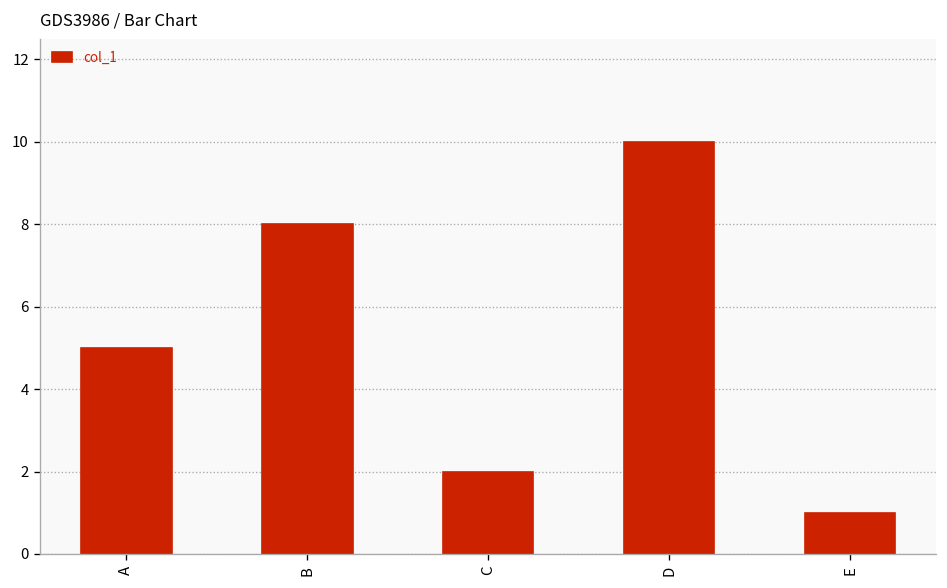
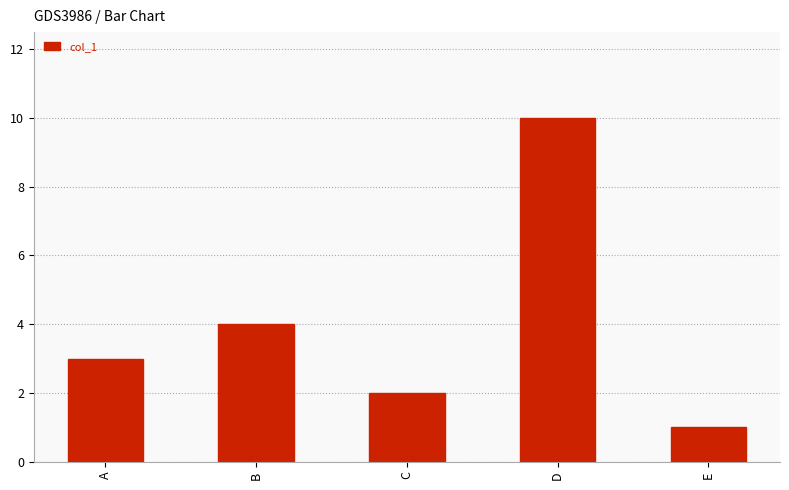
  {
-   "A": 5,
-   "B": 8,
+   "A": 3,
+   "B": 4,
    "C": 2,
    "D": 10,
    "E": 1
  }
